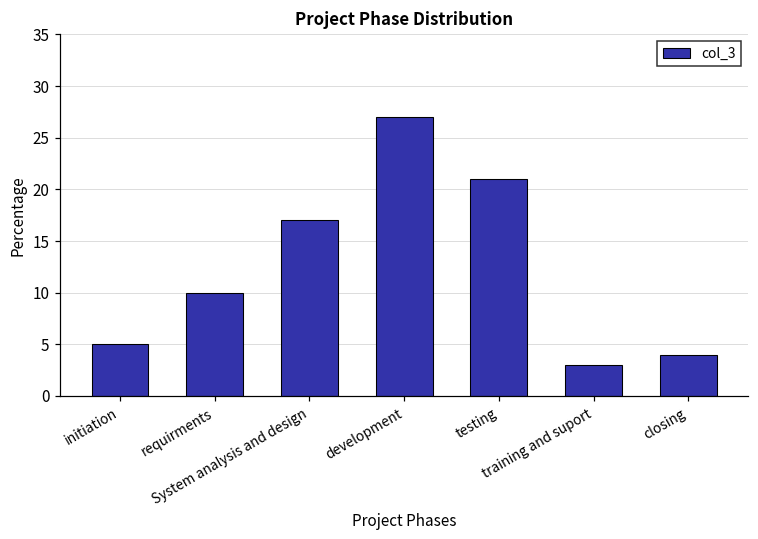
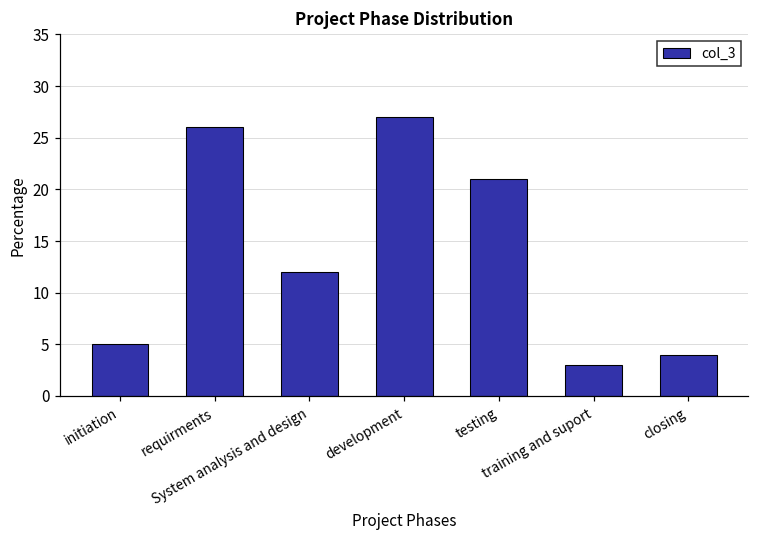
  {
    "initiation": 5,
-   "requirments": 10,
-   "System analysis and design": 17,
+   "requirments": 26,
+   "System analysis and design": 12,
    "development": 27,
    "testing": 21,
    "training and suport": 3,
    "closing": 4
  }
